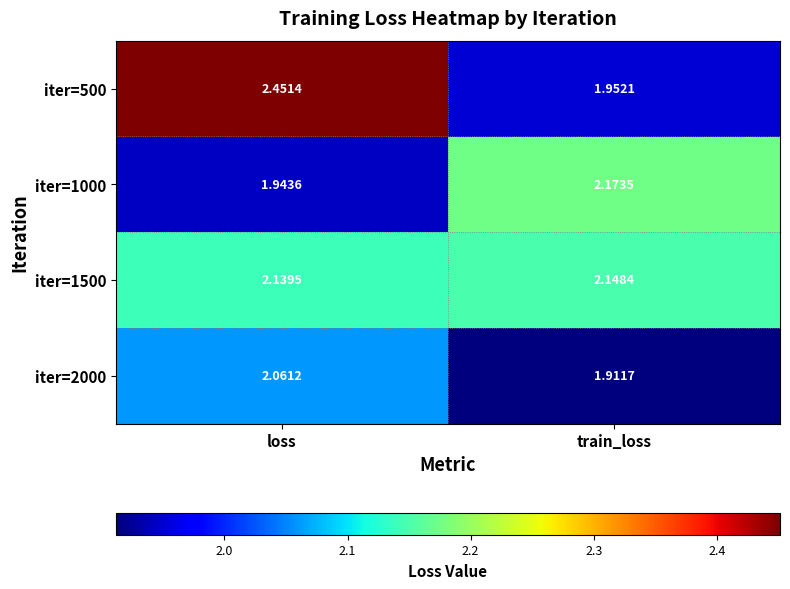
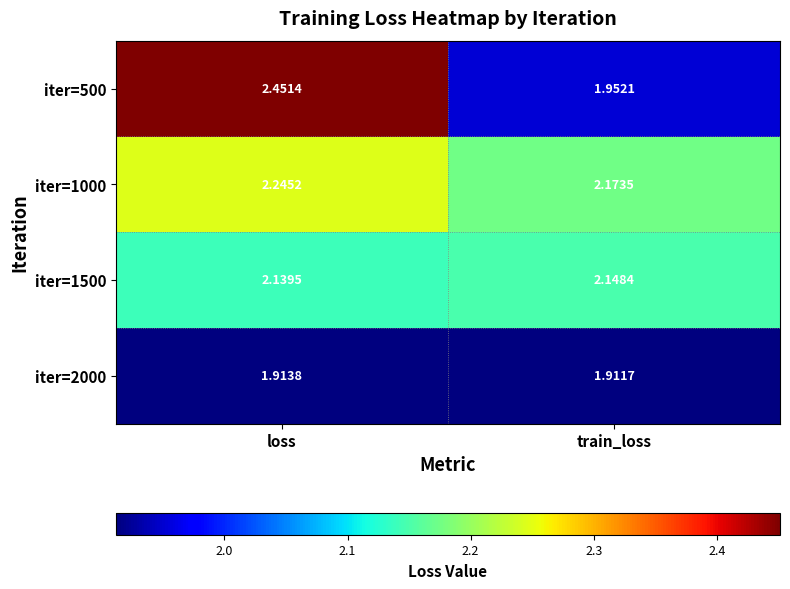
  {
    "iter=500": {
      "loss": 2.4514,
      "train_loss": 1.9521
    },
    "iter=1000": {
-     "loss": 1.9436,
+     "loss": 2.2452,
      "train_loss": 2.1735
    },
    "iter=1500": {
      "loss": 2.1395,
      "train_loss": 2.1484
    },
    "iter=2000": {
-     "loss": 2.0612,
+     "loss": 1.9138,
      "train_loss": 1.9117
    }
  }
